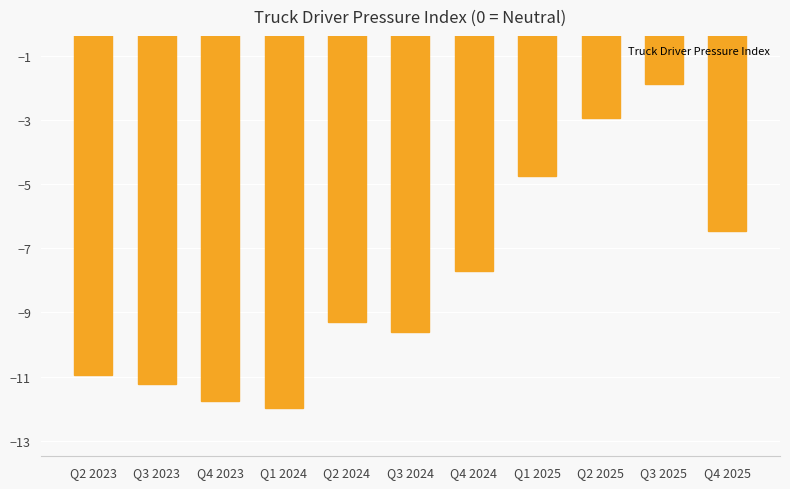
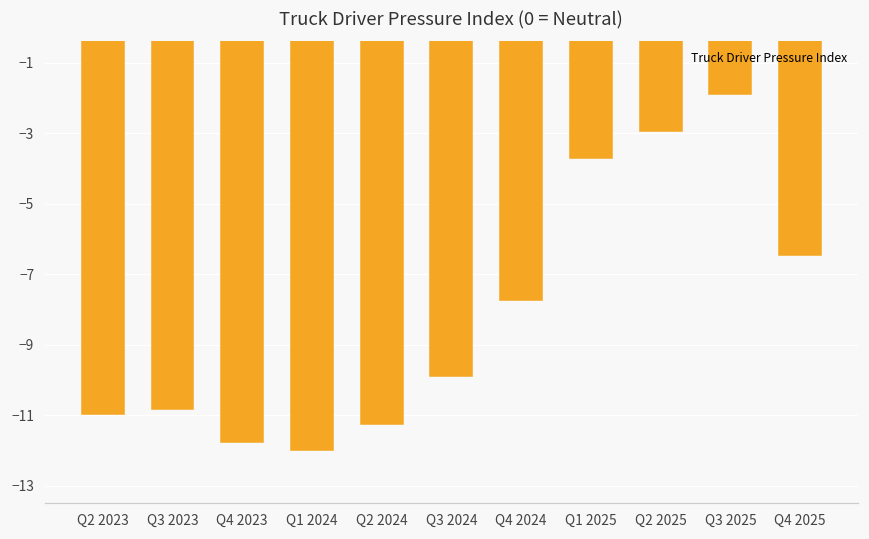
  {
    "Q2 2023": -10.9,
-   "Q3 2023": -11.2,
+   "Q3 2023": -10.8,
    "Q4 2023": -11.8,
    "Q1 2024": -12.0,
-   "Q2 2024": -9.3,
-   "Q3 2024": -9.6,
+   "Q2 2024": -11.2,
+   "Q3 2024": -9.9,
    "Q4 2024": -7.7,
-   "Q1 2025": -4.7,
+   "Q1 2025": -3.7,
    "Q2 2025": -2.9,
    "Q3 2025": -1.9,
    "Q4 2025": -6.4
  }
